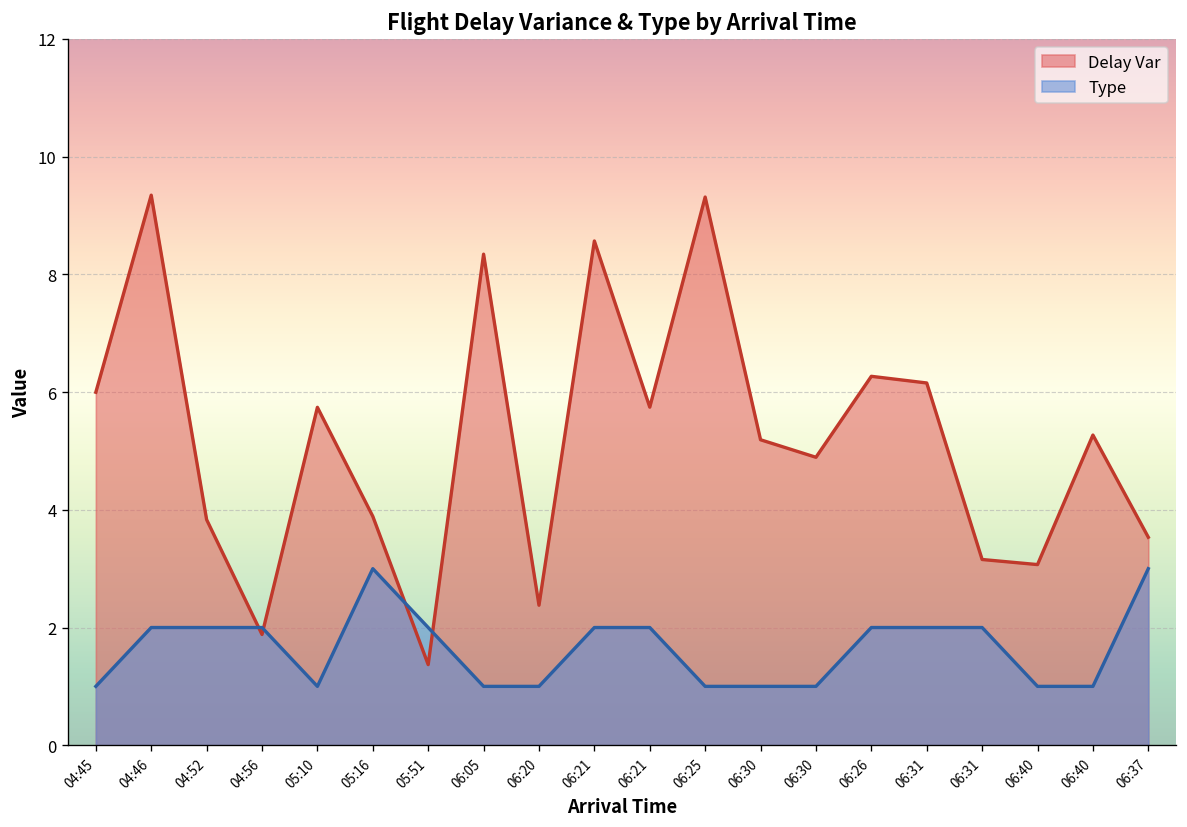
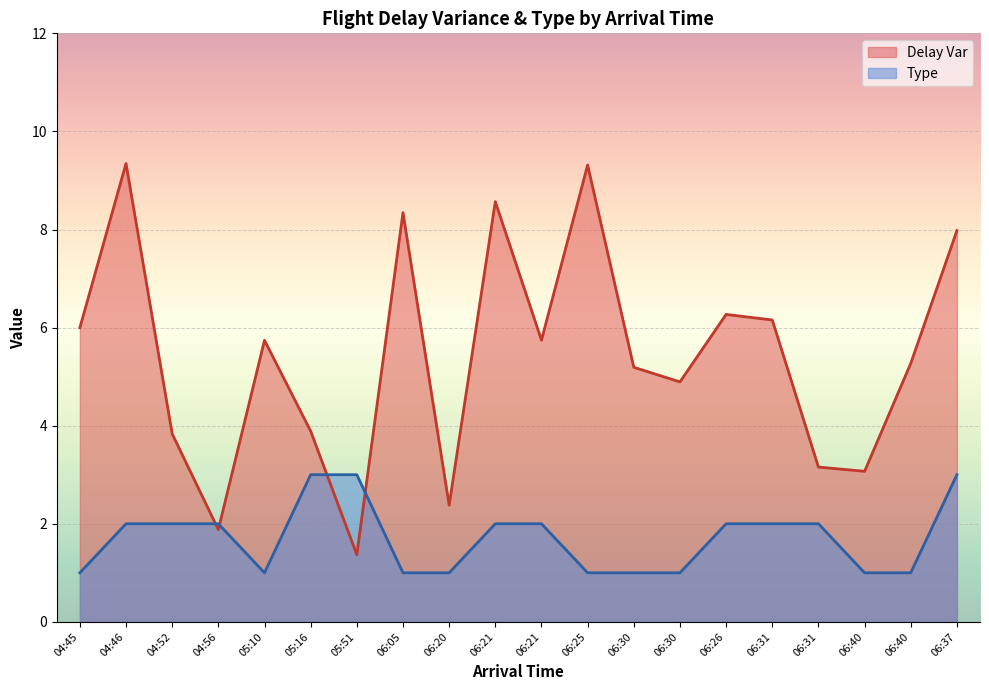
  {
    "Delay Var": {
      "04:45": 6.0,
      "04:46": 9.3,
      "04:52": 3.8,
      "04:56": 1.9,
      "05:10": 5.7,
      "05:16": 3.9,
      "05:51": 1.4,
      "06:05": 8.3,
      "06:20": 2.4,
      "06:25": 9.3,
      "06:26": 6.3,
-     "06:37": 3.5
+     "06:37": 8.0
    },
    "Type": {
      "04:45": 1,
      "04:46": 2,
      "04:52": 2,
      "04:56": 2,
      "05:10": 1,
      "05:16": 3,
-     "05:51": 2,
+     "05:51": 3,
      "06:05": 1,
      "06:20": 1,
      "06:25": 1,
      "06:26": 2,
      "06:37": 3
    }
  }
